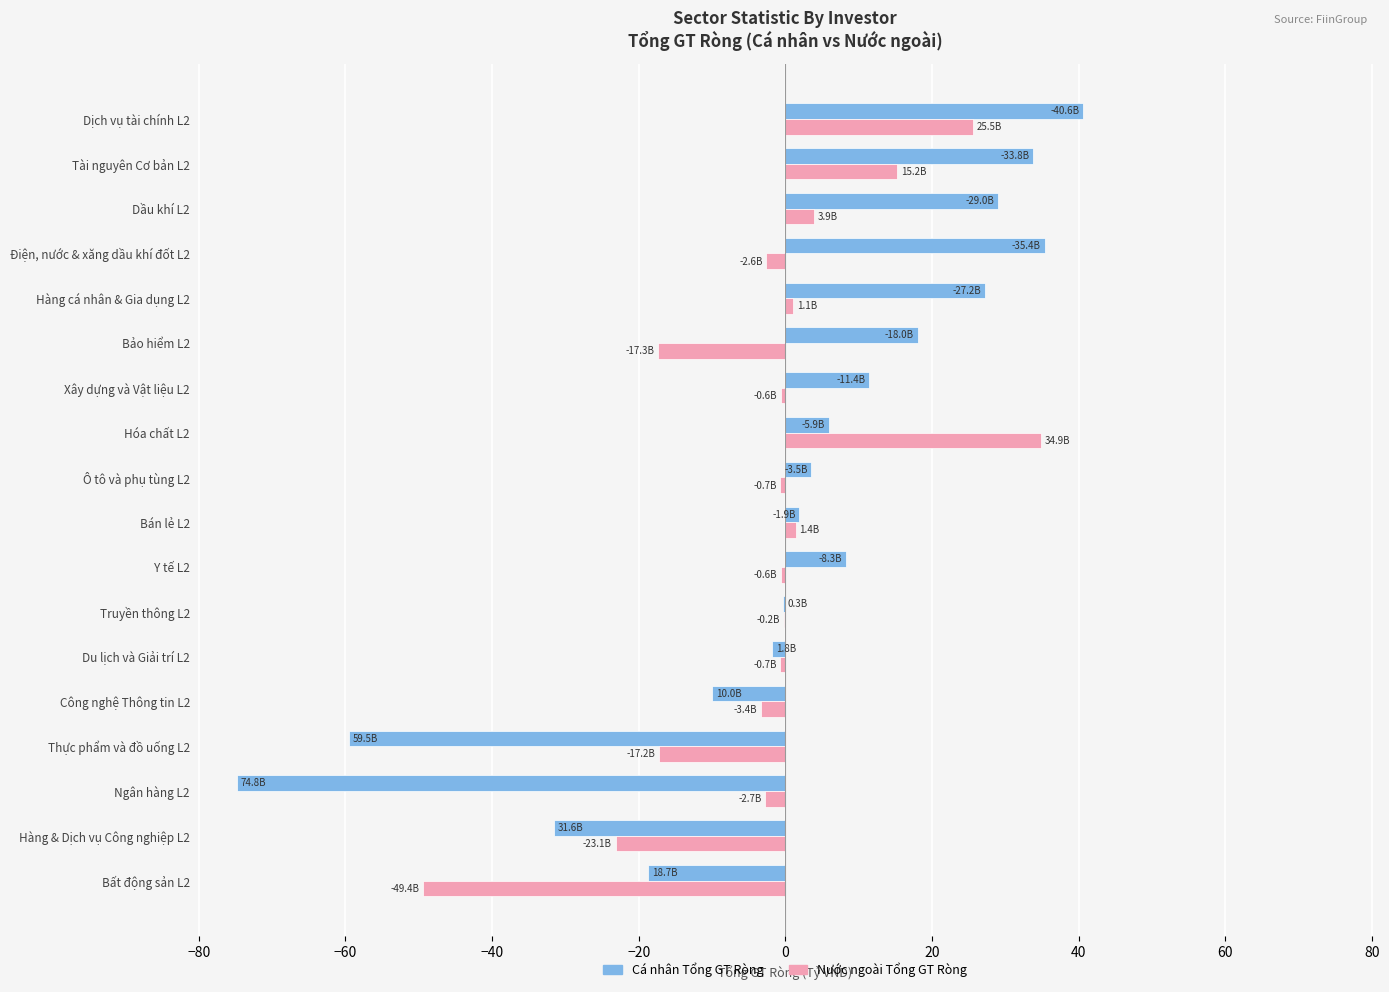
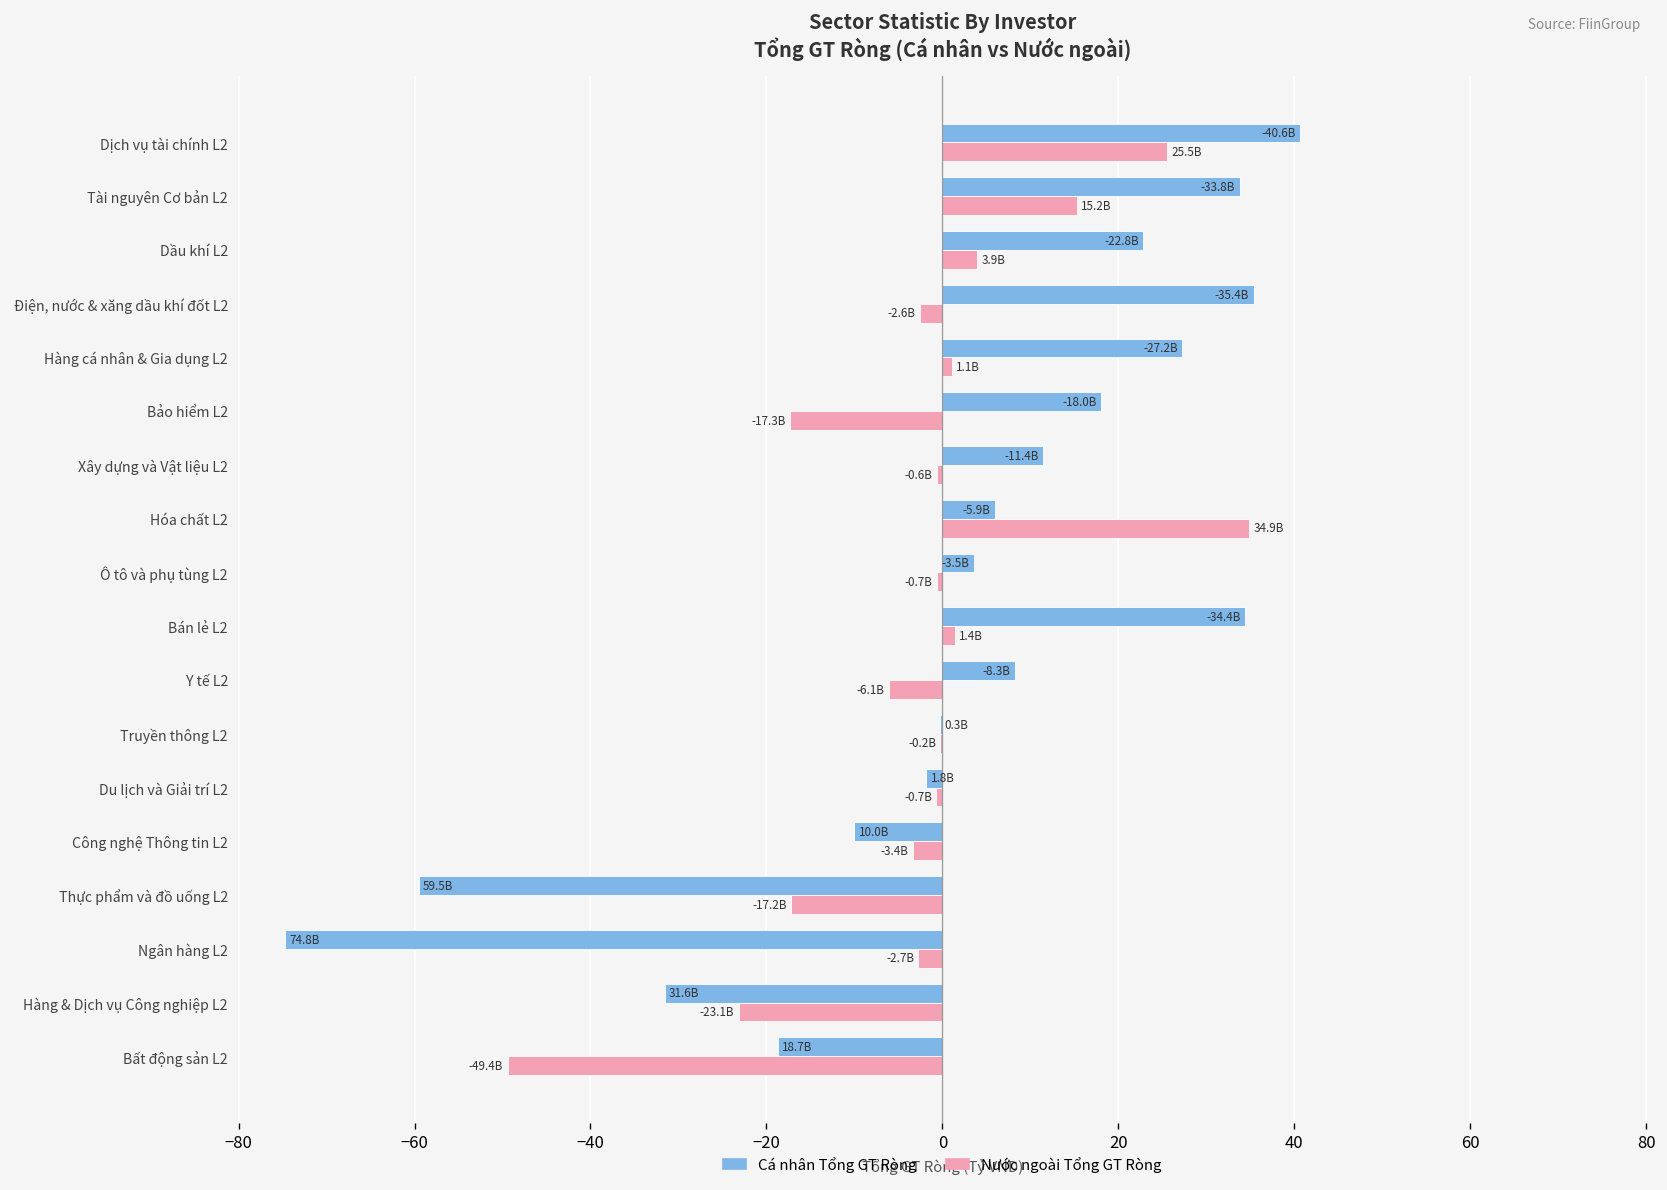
  {
    "Cá nhân Tổng GT Ròng": {
-     "Dầu khí L2": "-29.0B",
-     "Bán lẻ L2": "-1.9B"
+     "Dầu khí L2": "-22.8B",
+     "Bán lẻ L2": "-34.4B"
    },
    "Nước ngoài Tổng GT Ròng": {
      "Dịch vụ tài chính L2": "25.5B",
      "Tài nguyên Cơ bản L2": "15.2B",
      "Dầu khí L2": "3.9B",
      "Điện, nước & xăng dầu khí đốt L2": "-2.6B",
      "Hàng cá nhân & Gia dụng L2": "1.1B",
      "Bảo hiểm L2": "-17.3B",
      "Xây dựng và Vật liệu L2": "-0.6B",
      "Hóa chất L2": "34.9B",
      "Ô tô và phụ tùng L2": "-0.7B",
      "Bán lẻ L2": "1.4B",
-     "Y tế L2": "-0.6B",
+     "Y tế L2": "-6.1B",
      "Truyền thông L2": "-0.2B",
      "Du lịch và Giải trí L2": "-0.7B",
      "Công nghệ Thông tin L2": "-3.4B",
      "Thực phẩm và đồ uống L2": "-17.2B",
      "Ngân hàng L2": "-2.7B",
      "Hàng & Dịch vụ Công nghiệp L2": "-23.1B",
      "Bất động sản L2": "-49.4B"
    }
  }
